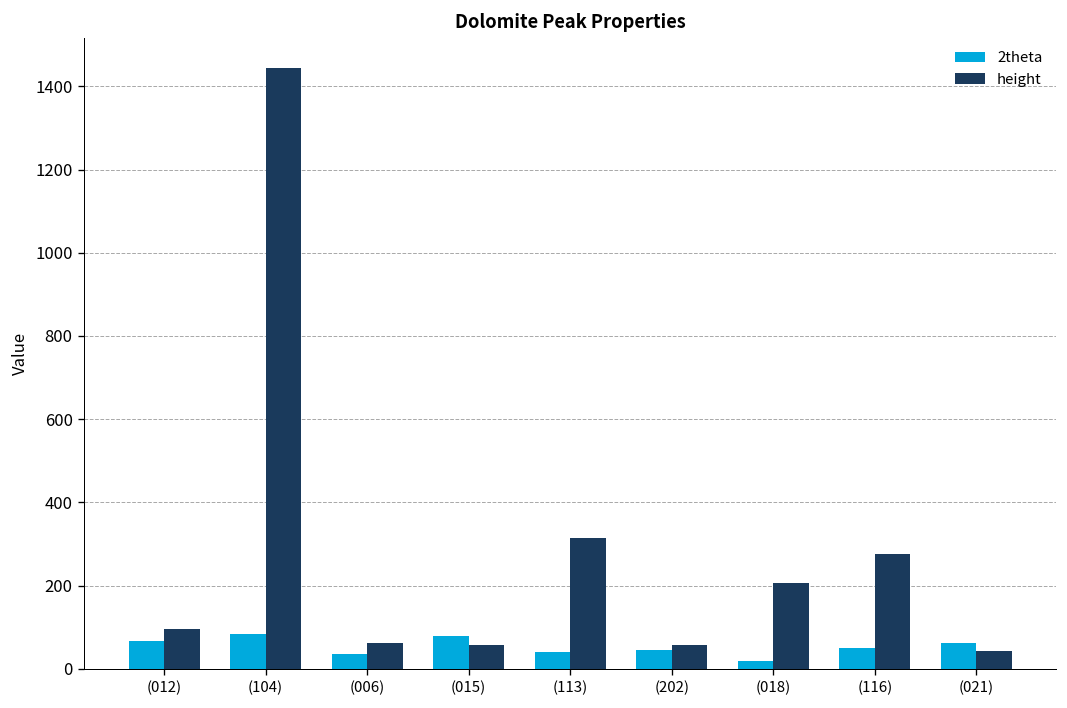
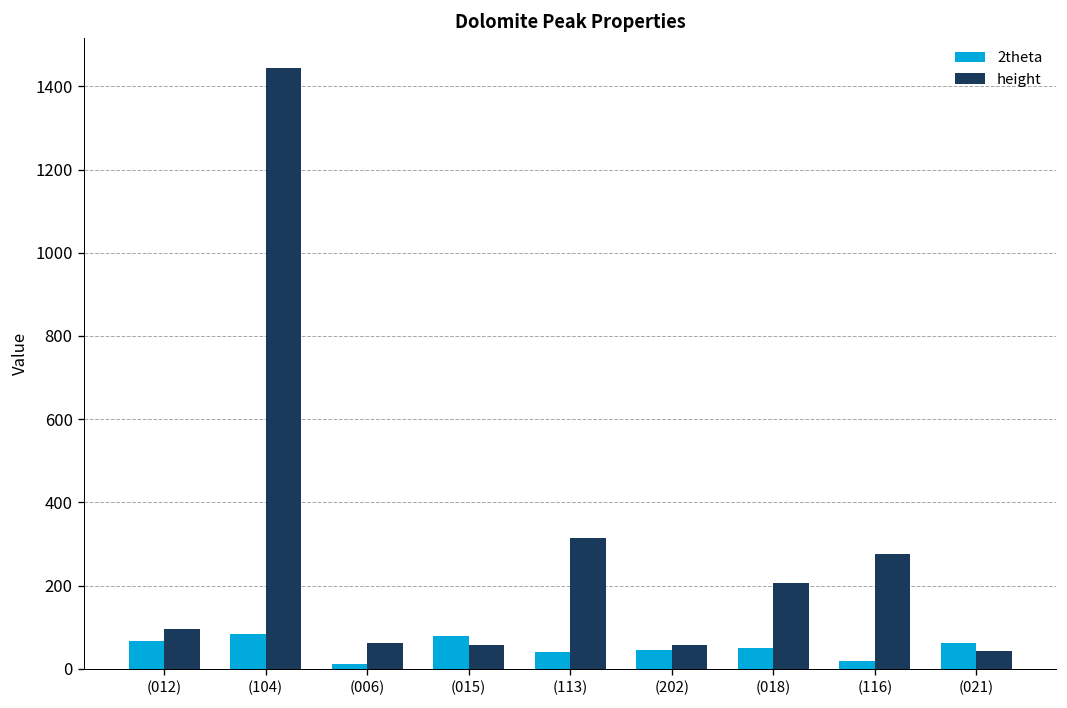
  {
    "2theta": {
      "(012)": 70,
      "(104)": 80,
-     "(006)": 40,
+     "(006)": 10,
      "(015)": 80,
      "(113)": 40,
      "(202)": 50,
-     "(018)": 20,
-     "(116)": 50,
+     "(018)": 50,
+     "(116)": 20,
      "(021)": 60
    },
    "height": {
      "(012)": 100,
      "(104)": 1450,
      "(006)": 60,
      "(015)": 60,
      "(113)": 310,
      "(202)": 60,
      "(018)": 210,
      "(116)": 280,
      "(021)": 40
    }
  }
